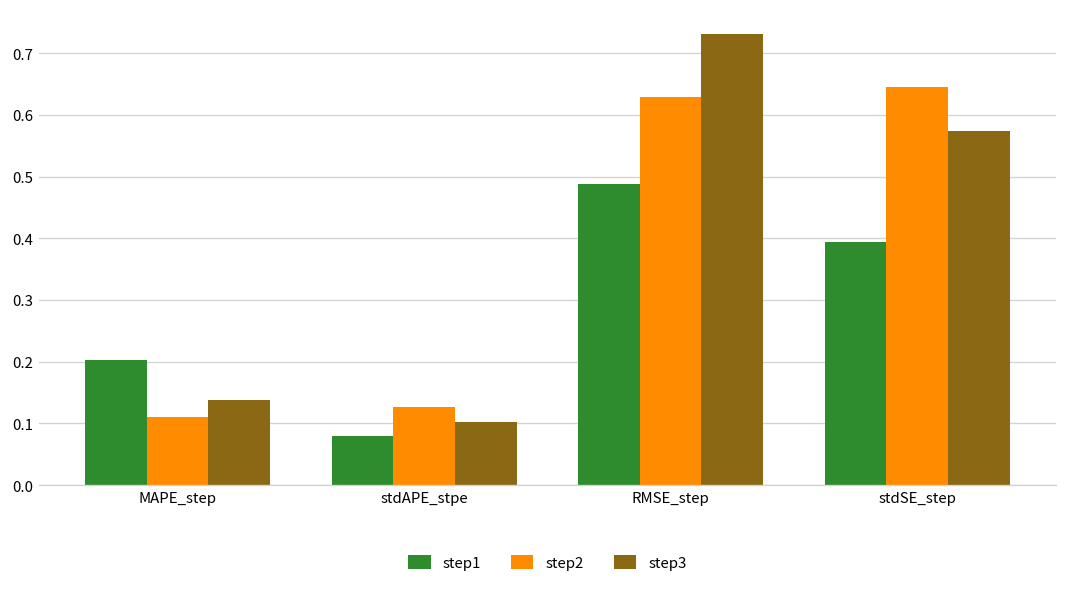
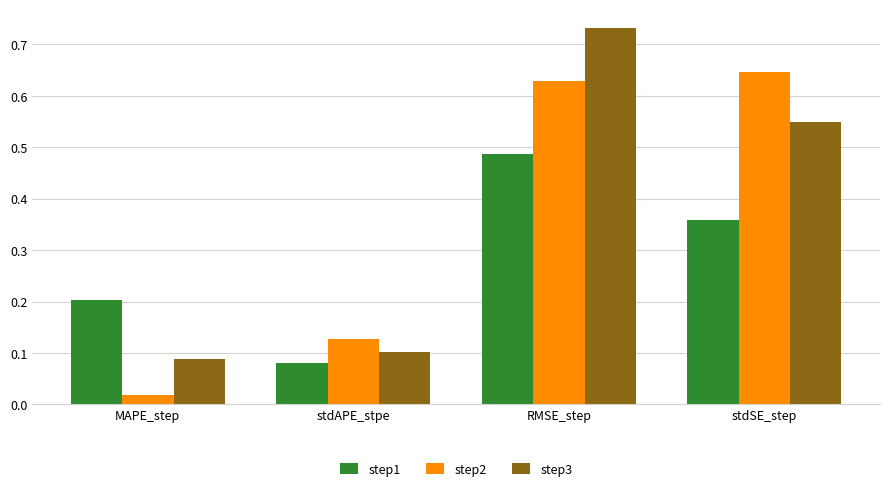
  {
    "step1": {
      "MAPE_step": 0.20,
      "stdAPE_stpe": 0.08,
      "RMSE_step": 0.49,
-     "stdSE_step": 0.39
+     "stdSE_step": 0.36
    },
    "step2": {
-     "MAPE_step": 0.11,
+     "MAPE_step": 0.02,
      "stdAPE_stpe": 0.13,
      "RMSE_step": 0.63,
      "stdSE_step": 0.65
    },
    "step3": {
-     "MAPE_step": 0.14,
+     "MAPE_step": 0.09,
      "stdAPE_stpe": 0.10,
      "RMSE_step": 0.73,
-     "stdSE_step": 0.57
+     "stdSE_step": 0.55
    }
  }
